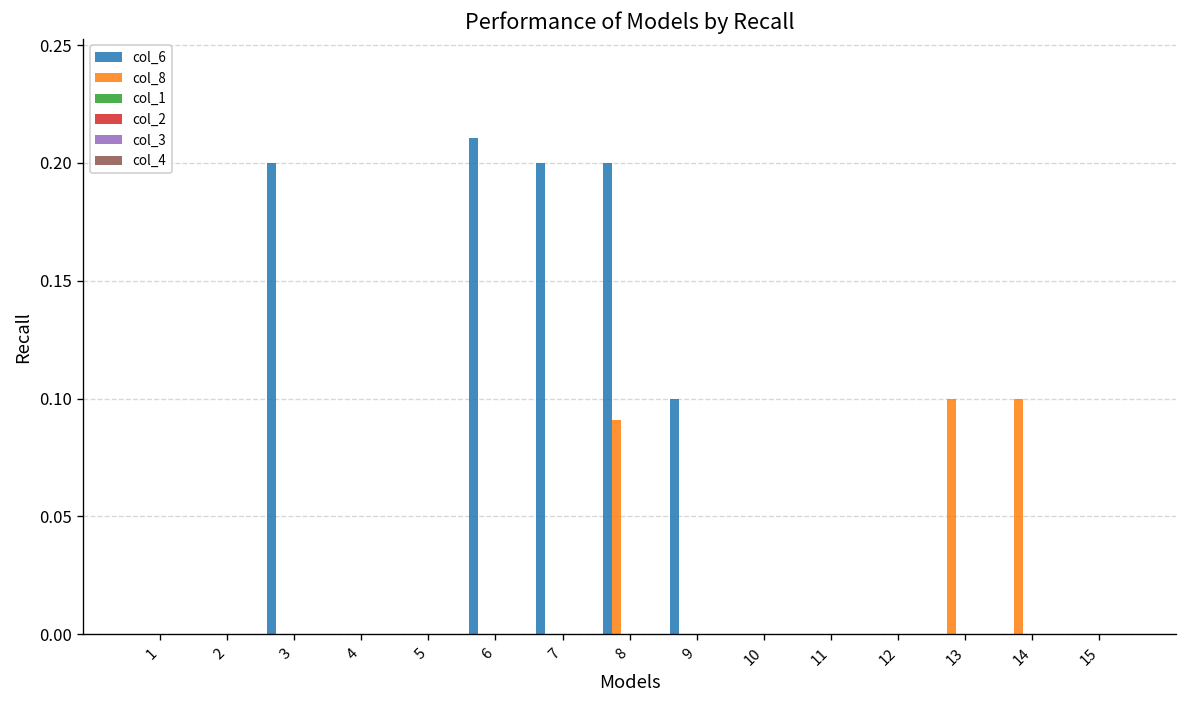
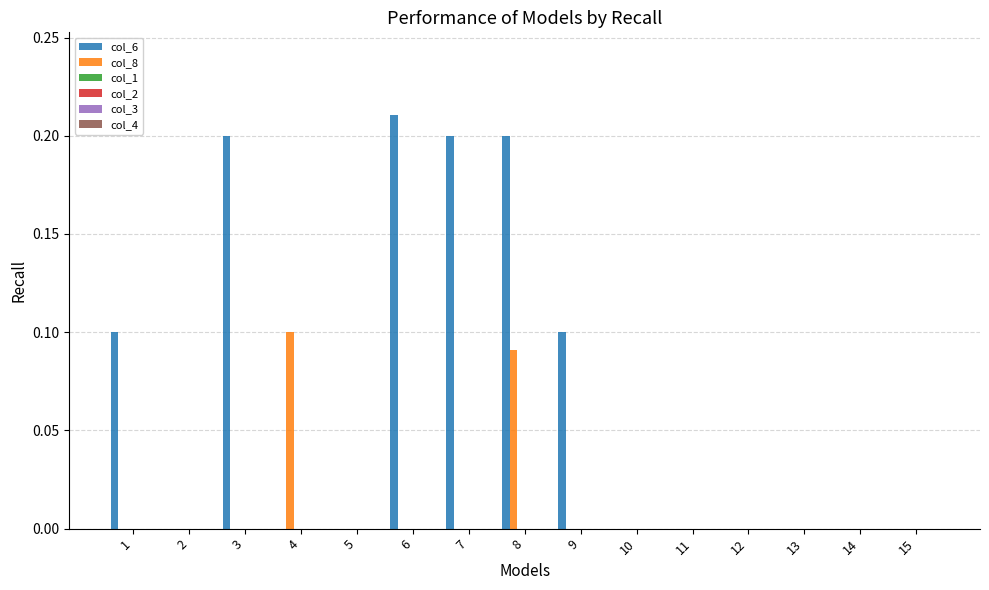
  {
    "col_6": {
-     "1": 0.0,
+     "1": 0.1,
      "2": 0.0,
      "3": 0.2,
      "4": 0.0,
      "5": 0.0,
      "6": 0.211,
      "7": 0.2,
      "8": 0.2,
      "9": 0.1,
      "10": 0.0,
      "11": 0.0,
      "12": 0.0,
      "13": 0.0,
      "14": 0.0,
      "15": 0.0
    },
    "col_8": {
      "1": 0.0,
      "2": 0.0,
      "3": 0.0,
-     "4": 0.0,
+     "4": 0.1,
      "5": 0.0,
      "6": 0.0,
      "7": 0.0,
      "8": 0.091,
      "9": 0.0,
      "10": 0.0,
      "11": 0.0,
      "12": 0.0,
-     "13": 0.1,
-     "14": 0.1,
+     "13": 0.0,
+     "14": 0.0,
      "15": 0.0
    },
    "col_1": {
      "1": 0.0,
      "2": 0.0,
      "3": 0.0,
      "4": 0.0,
      "5": 0.0,
      "6": 0.0,
      "7": 0.0,
      "8": 0.0,
      "9": 0.0,
      "10": 0.0,
      "11": 0.0,
      "12": 0.0,
      "13": 0.0,
      "14": 0.0,
      "15": 0.0
    },
    "col_2": {
      "1": 0.0,
      "2": 0.0,
      "3": 0.0,
      "4": 0.0,
      "5": 0.0,
      "6": 0.0,
      "7": 0.0,
      "8": 0.0,
      "9": 0.0,
      "10": 0.0,
      "11": 0.0,
      "12": 0.0,
      "13": 0.0,
      "14": 0.0,
      "15": 0.0
    },
    "col_3": {
      "1": 0.0,
      "2": 0.0,
      "3": 0.0,
      "4": 0.0,
      "5": 0.0,
      "6": 0.0,
      "7": 0.0,
      "8": 0.0,
      "9": 0.0,
      "10": 0.0,
      "11": 0.0,
      "12": 0.0,
      "13": 0.0,
      "14": 0.0,
      "15": 0.0
    },
    "col_4": {
      "1": 0.0,
      "2": 0.0,
      "3": 0.0,
      "4": 0.0,
      "5": 0.0,
      "6": 0.0,
      "7": 0.0,
      "8": 0.0,
      "9": 0.0,
      "10": 0.0,
      "11": 0.0,
      "12": 0.0,
      "13": 0.0,
      "14": 0.0,
      "15": 0.0
    }
  }
